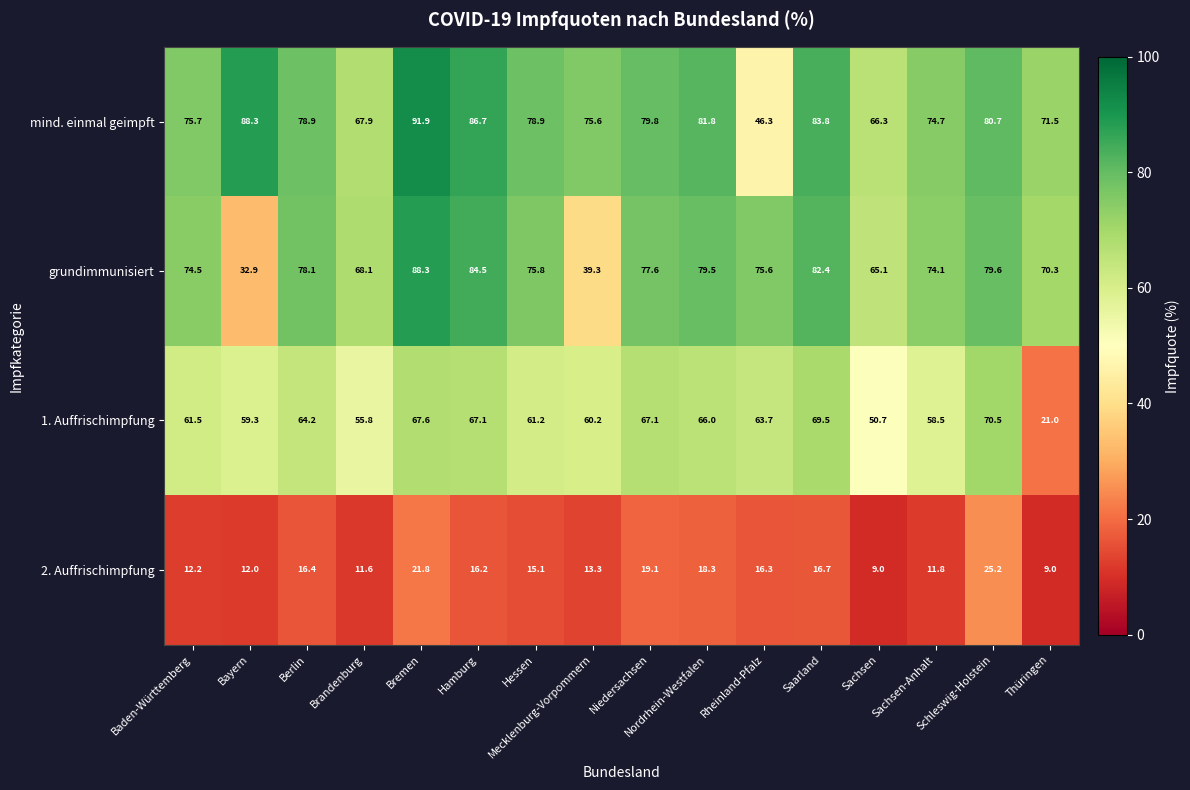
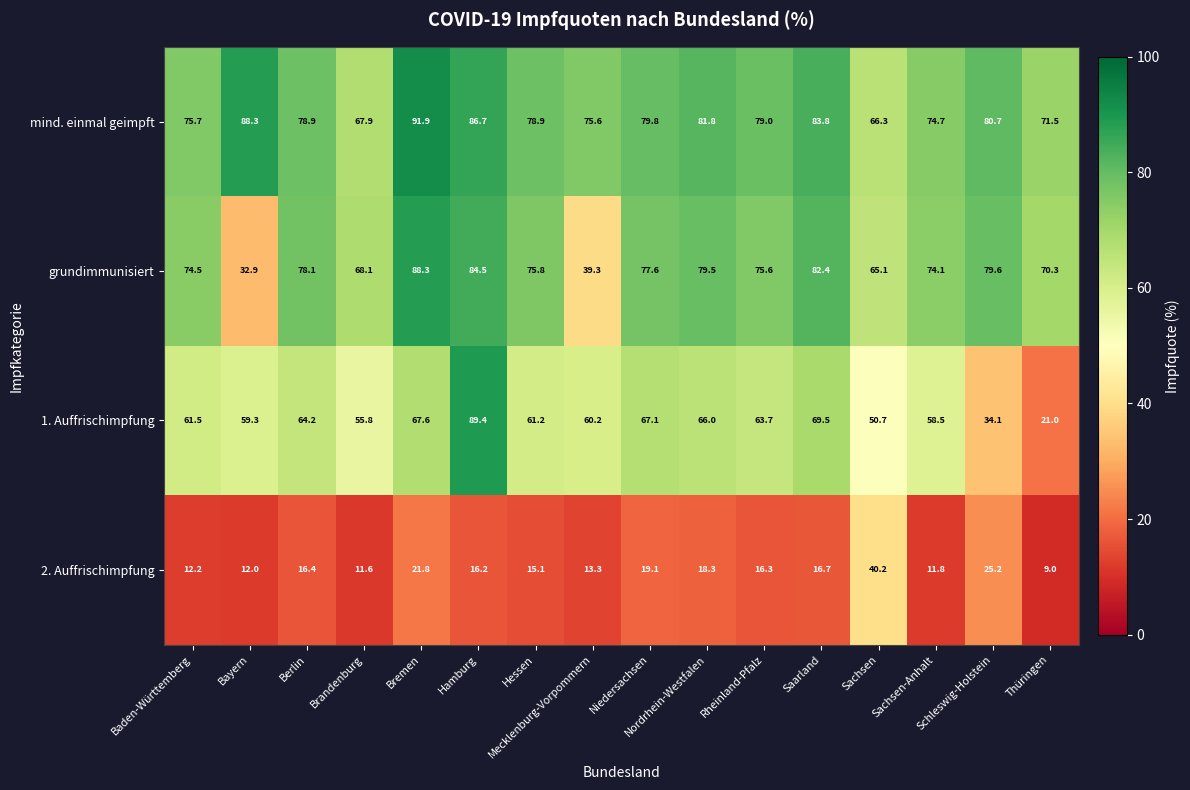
  {
    "mind. einmal geimpft": {
      "Baden-Württemberg": 75.7,
      "Bayern": 88.3,
      "Berlin": 78.9,
      "Brandenburg": 67.9,
      "Bremen": 91.9,
      "Hamburg": 86.7,
      "Hessen": 78.9,
      "Mecklenburg-Vorpommern": 75.6,
      "Niedersachsen": 79.8,
      "Nordrhein-Westfalen": 81.8,
-     "Rheinland-Pfalz": 46.3,
+     "Rheinland-Pfalz": 79.0,
      "Saarland": 83.8,
      "Sachsen": 66.3,
      "Sachsen-Anhalt": 74.7,
      "Schleswig-Holstein": 80.7,
      "Thüringen": 71.5
    },
    "grundimmunisiert": {
      "Baden-Württemberg": 74.5,
      "Bayern": 32.9,
      "Berlin": 78.1,
      "Brandenburg": 68.1,
      "Bremen": 88.3,
      "Hamburg": 84.5,
      "Hessen": 75.8,
      "Mecklenburg-Vorpommern": 39.3,
      "Niedersachsen": 77.6,
      "Nordrhein-Westfalen": 79.5,
      "Rheinland-Pfalz": 75.6,
      "Saarland": 82.4,
      "Sachsen": 65.1,
      "Sachsen-Anhalt": 74.1,
      "Schleswig-Holstein": 79.6,
      "Thüringen": 70.3
    },
    "1. Auffrischimpfung": {
      "Baden-Württemberg": 61.5,
      "Bayern": 59.3,
      "Berlin": 64.2,
      "Brandenburg": 55.8,
      "Bremen": 67.6,
-     "Hamburg": 67.1,
+     "Hamburg": 89.4,
      "Hessen": 61.2,
      "Mecklenburg-Vorpommern": 60.2,
      "Niedersachsen": 67.1,
      "Nordrhein-Westfalen": 66.0,
      "Rheinland-Pfalz": 63.7,
      "Saarland": 69.5,
      "Sachsen": 50.7,
      "Sachsen-Anhalt": 58.5,
-     "Schleswig-Holstein": 70.5,
+     "Schleswig-Holstein": 34.1,
      "Thüringen": 21.0
    },
    "2. Auffrischimpfung": {
      "Baden-Württemberg": 12.2,
      "Bayern": 12.0,
      "Berlin": 16.4,
      "Brandenburg": 11.6,
      "Bremen": 21.8,
      "Hamburg": 16.2,
      "Hessen": 15.1,
      "Mecklenburg-Vorpommern": 13.3,
      "Niedersachsen": 19.1,
      "Nordrhein-Westfalen": 18.3,
      "Rheinland-Pfalz": 16.3,
      "Saarland": 16.7,
-     "Sachsen": 9.0,
+     "Sachsen": 40.2,
      "Sachsen-Anhalt": 11.8,
      "Schleswig-Holstein": 25.2,
      "Thüringen": 9.0
    }
  }
